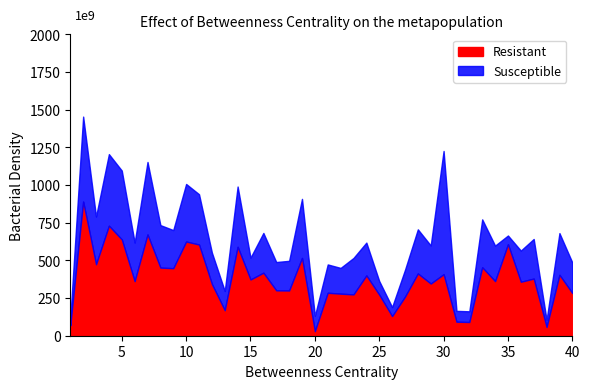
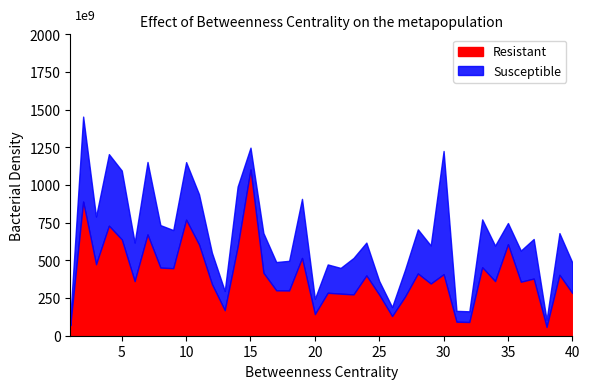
  {
    "Resistant": {
      "5": 640,
-     "10": 630,
-     "15": 370,
-     "20": 30,
+     "10": 770,
+     "15": 1100,
+     "20": 140,
      "25": 270,
      "30": 410,
      "35": 610,
      "40": 280
    },
    "Susceptible": {
      "5": 460,
      "10": 380,
      "15": 150,
      "20": 100,
      "25": 90,
      "30": 820,
-     "35": 60,
+     "35": 140,
      "40": 200
    }
  }
